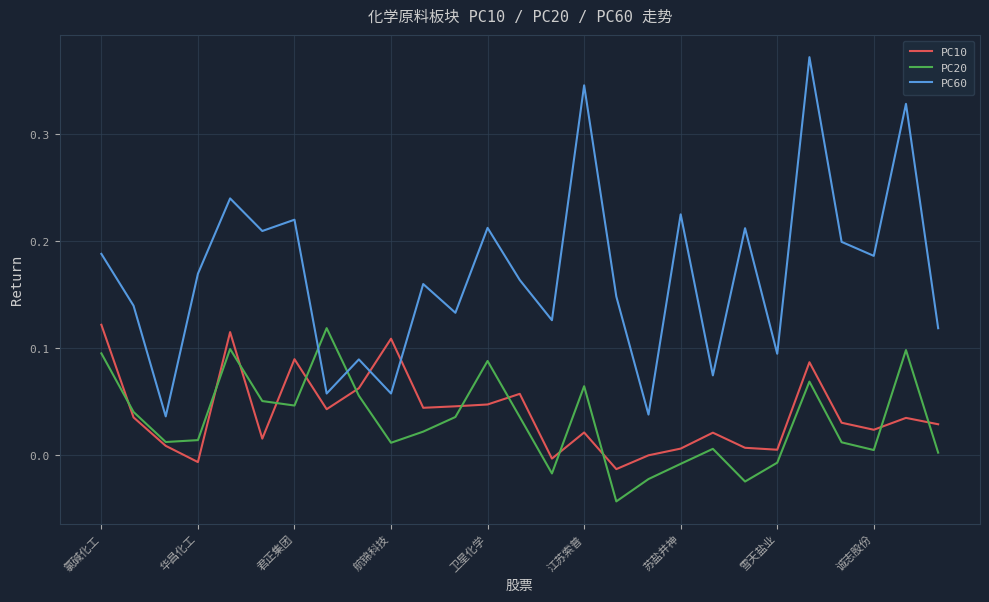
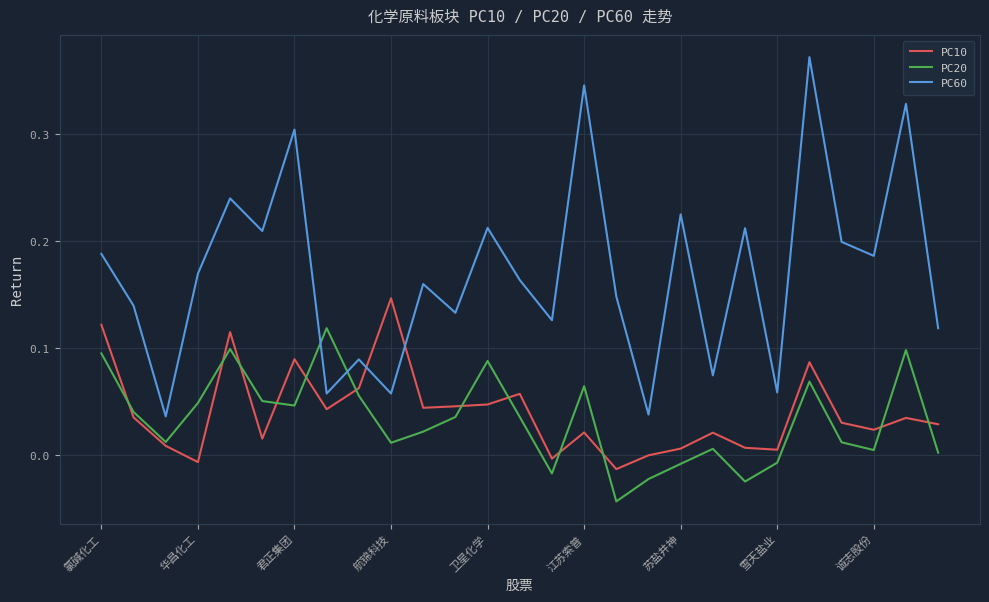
  {
    "PC10": {
      "氯碱化工": 0.122,
      "华昌化工": -0.006,
      "君正集团": 0.090,
-     "航锦科技": 0.109,
+     "航锦科技": 0.147,
      "卫星化学": 0.047,
      "江苏索普": 0.021,
      "苏盐井神": 0.006,
      "雪天盐业": 0.005,
      "诚志股份": 0.024
    },
    "PC20": {
      "氯碱化工": 0.095,
-     "华昌化工": 0.014,
+     "华昌化工": 0.049,
      "君正集团": 0.047,
      "航锦科技": 0.012,
      "卫星化学": 0.088,
      "江苏索普": 0.065,
      "苏盐井神": -0.008,
      "雪天盐业": -0.007,
      "诚志股份": 0.005
    },
    "PC60": {
      "氯碱化工": 0.188,
      "华昌化工": 0.170,
-     "君正集团": 0.220,
+     "君正集团": 0.304,
      "航锦科技": 0.058,
      "卫星化学": 0.212,
      "江苏索普": 0.346,
      "苏盐井神": 0.225,
-     "雪天盐业": 0.095,
+     "雪天盐业": 0.059,
      "诚志股份": 0.186
    }
  }
